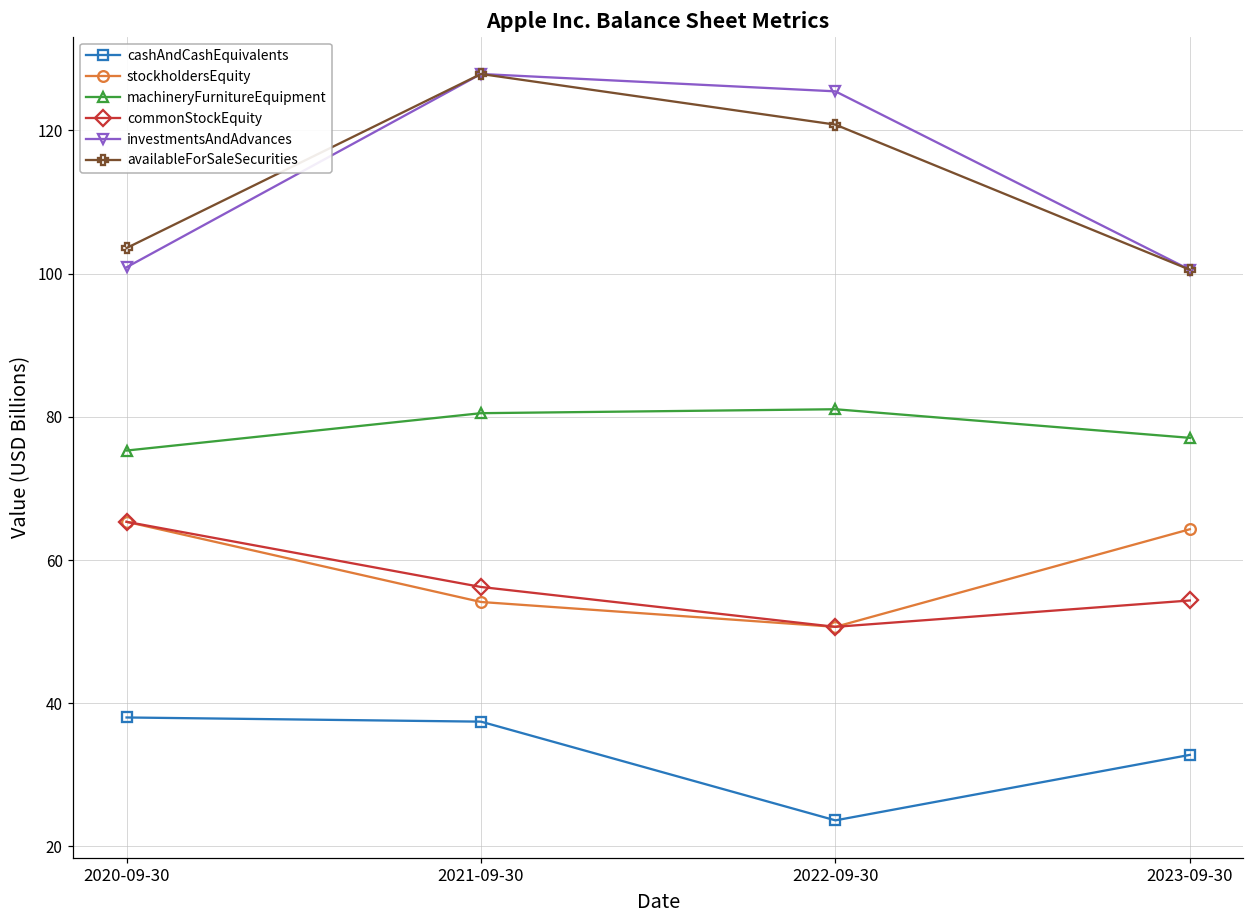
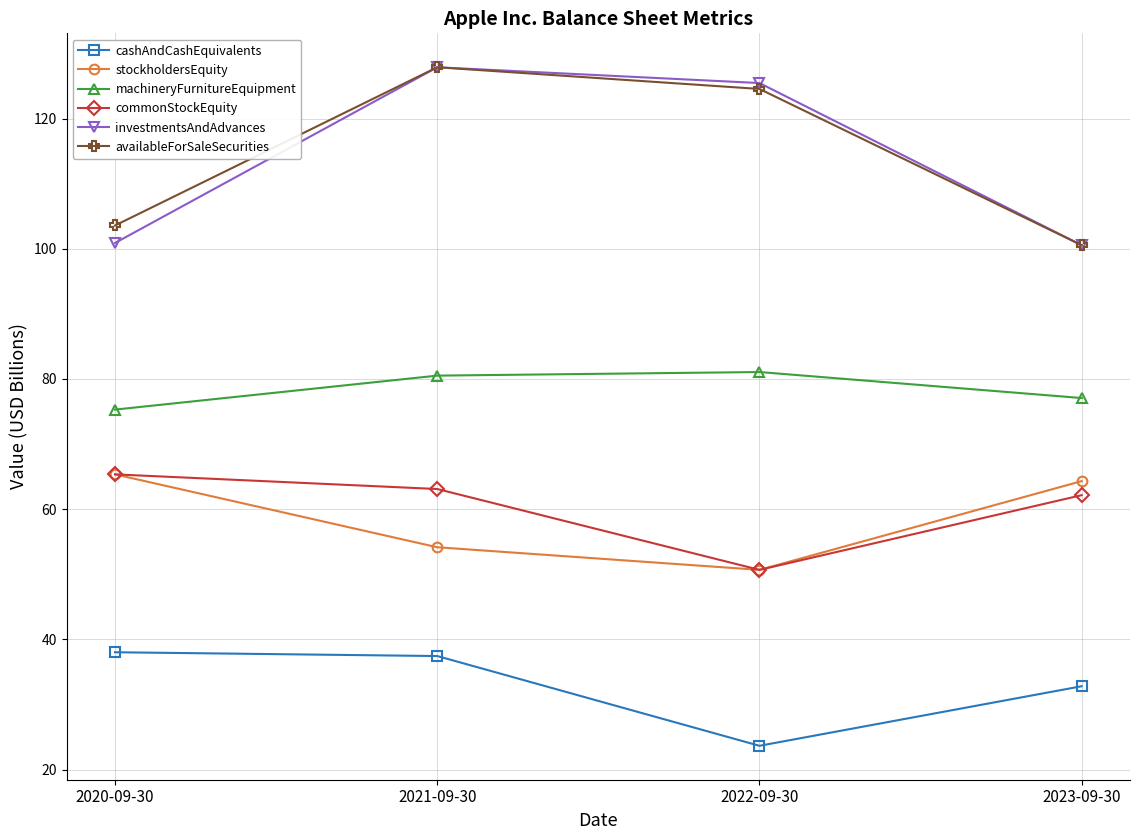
  {
    "cashAndCashEquivalents": {
      "2020-09-30": 38,
      "2021-09-30": 37,
      "2022-09-30": 24,
      "2023-09-30": 33
    },
    "stockholdersEquity": {
      "2021-09-30": 54,
      "2023-09-30": 64
    },
    "machineryFurnitureEquipment": {
      "2020-09-30": 75,
      "2021-09-30": 81,
      "2022-09-30": 81,
      "2023-09-30": 77
    },
    "commonStockEquity": {
-     "2021-09-30": 56,
-     "2023-09-30": 54
+     "2021-09-30": 63,
+     "2023-09-30": 62
    },
    "investmentsAndAdvances": {
      "2020-09-30": 101,
      "2022-09-30": 125
    },
    "availableForSaleSecurities": {
      "2020-09-30": 104,
-     "2022-09-30": 121
+     "2022-09-30": 125
    }
  }
